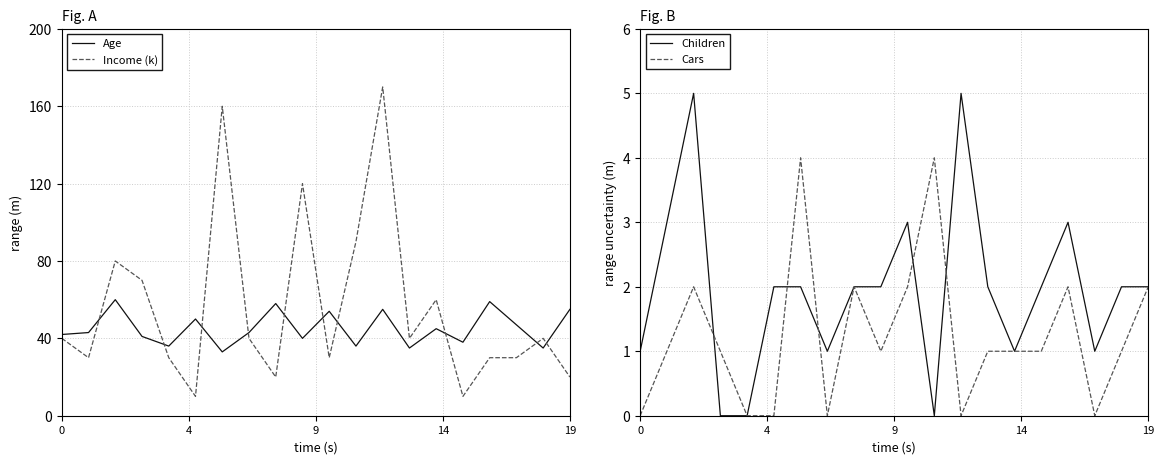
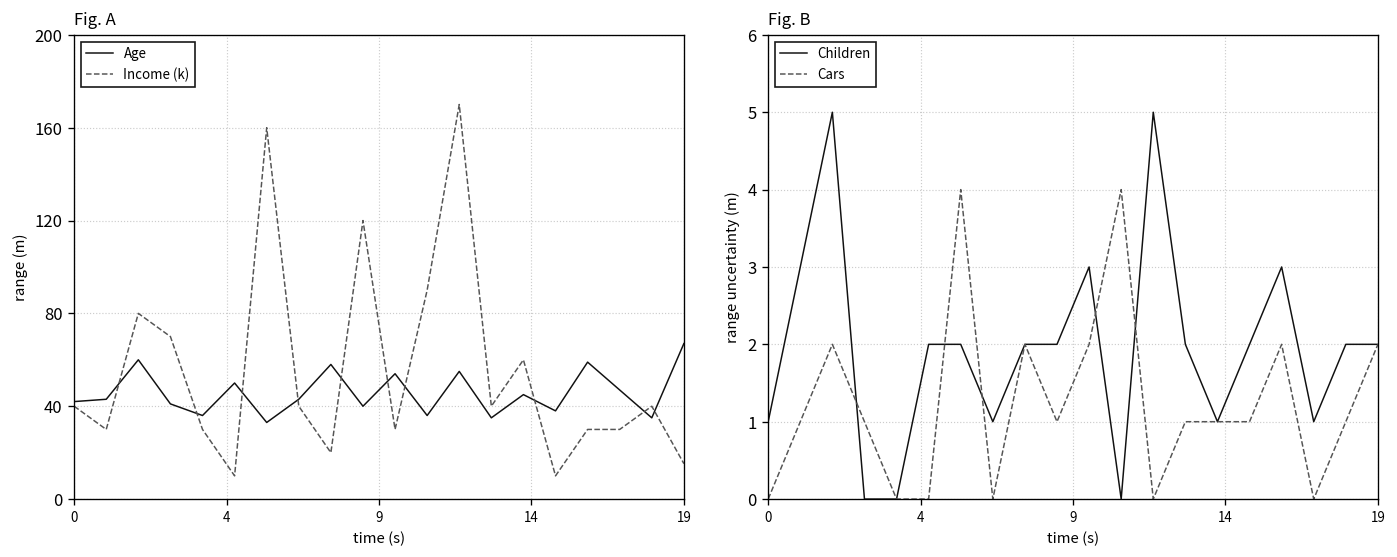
  {
    "Fig. A": {
      "Age": {
        "0": 42,
-       "19": 55
+       "19": 67
      },
      "Income (k)": {
        "0": 40,
-       "19": 20
+       "19": 15
      }
    },
    "Fig. B": {
      "Children": {
        "0": 1.0
      },
      "Cars": {
        "0": 0.0
      }
    }
  }
